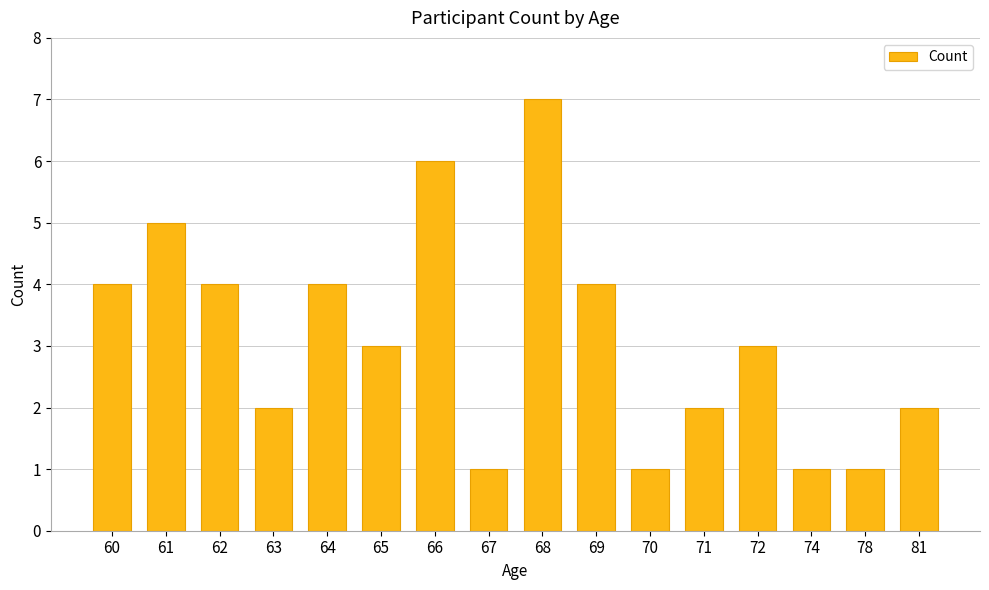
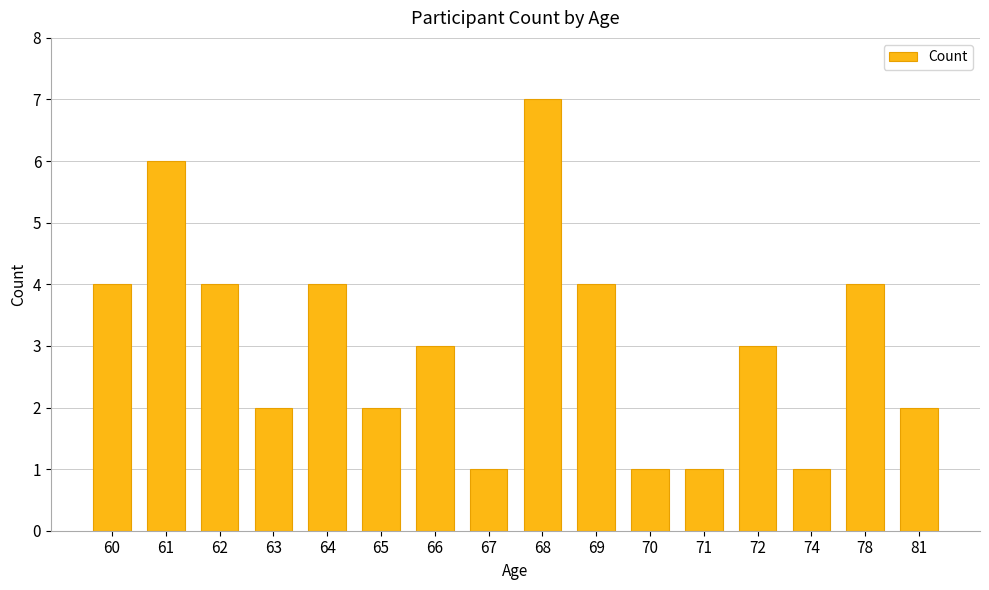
  {
    "60": 4,
-   "61": 5,
+   "61": 6,
    "62": 4,
    "63": 2,
    "64": 4,
-   "65": 3,
-   "66": 6,
+   "65": 2,
+   "66": 3,
    "67": 1,
    "68": 7,
    "69": 4,
    "70": 1,
-   "71": 2,
+   "71": 1,
    "72": 3,
    "74": 1,
-   "78": 1,
+   "78": 4,
    "81": 2
  }
